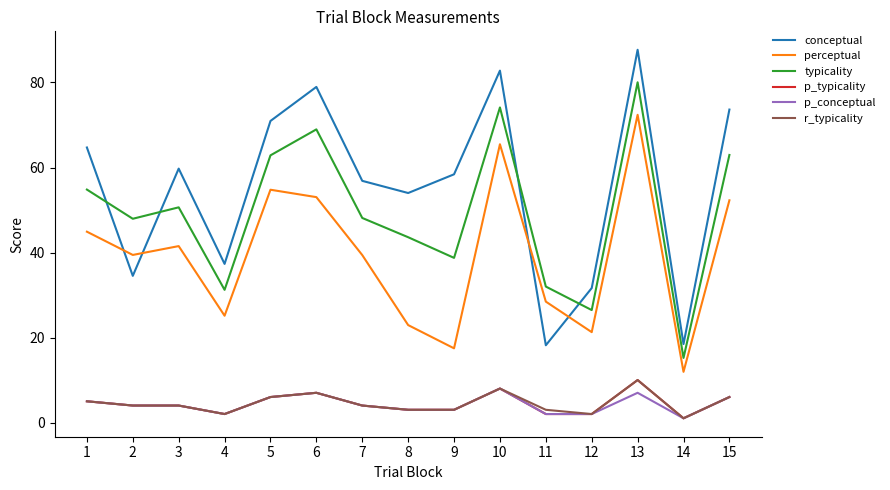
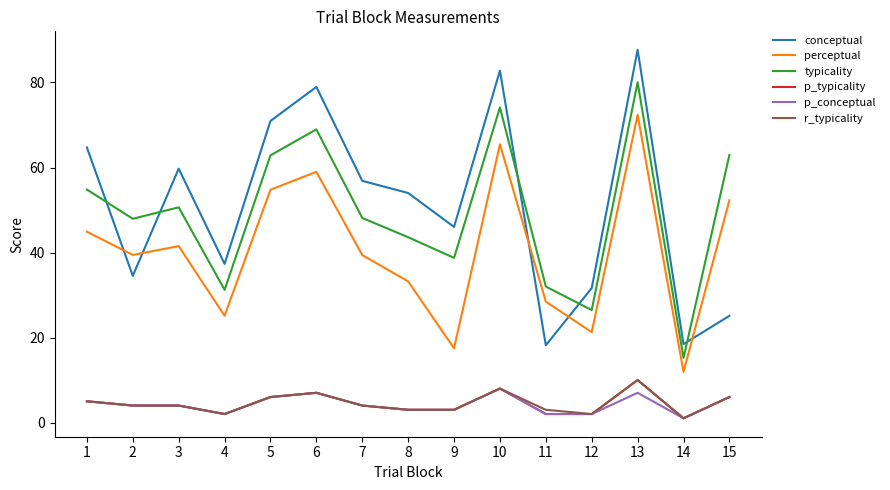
  {
    "conceptual": {
      "1": 65,
      "2": 35,
      "3": 60,
      "4": 37,
      "5": 71,
      "6": 79,
      "7": 57,
      "8": 54,
-     "9": 58,
+     "9": 46,
      "10": 83,
      "11": 18,
      "12": 32,
      "13": 88,
      "14": 18,
-     "15": 74
+     "15": 25
    },
    "perceptual": {
      "1": 45,
      "2": 39,
      "3": 42,
      "4": 25,
      "5": 55,
-     "6": 53,
+     "6": 59,
      "7": 39,
-     "8": 23,
+     "8": 33,
      "9": 17,
      "10": 65,
      "11": 28,
      "12": 21,
      "13": 72,
      "14": 12,
      "15": 52
    },
    "typicality": {
      "1": 55,
      "2": 48,
      "3": 51,
      "4": 31,
      "5": 63,
      "6": 69,
      "7": 48,
      "8": 44,
      "9": 39,
      "10": 74,
      "11": 32,
      "12": 26,
      "13": 80,
      "14": 15,
      "15": 63
    },
    "p_conceptual": {
      "13": 7
    },
    "r_typicality": {
      "11": 3
    }
  }
